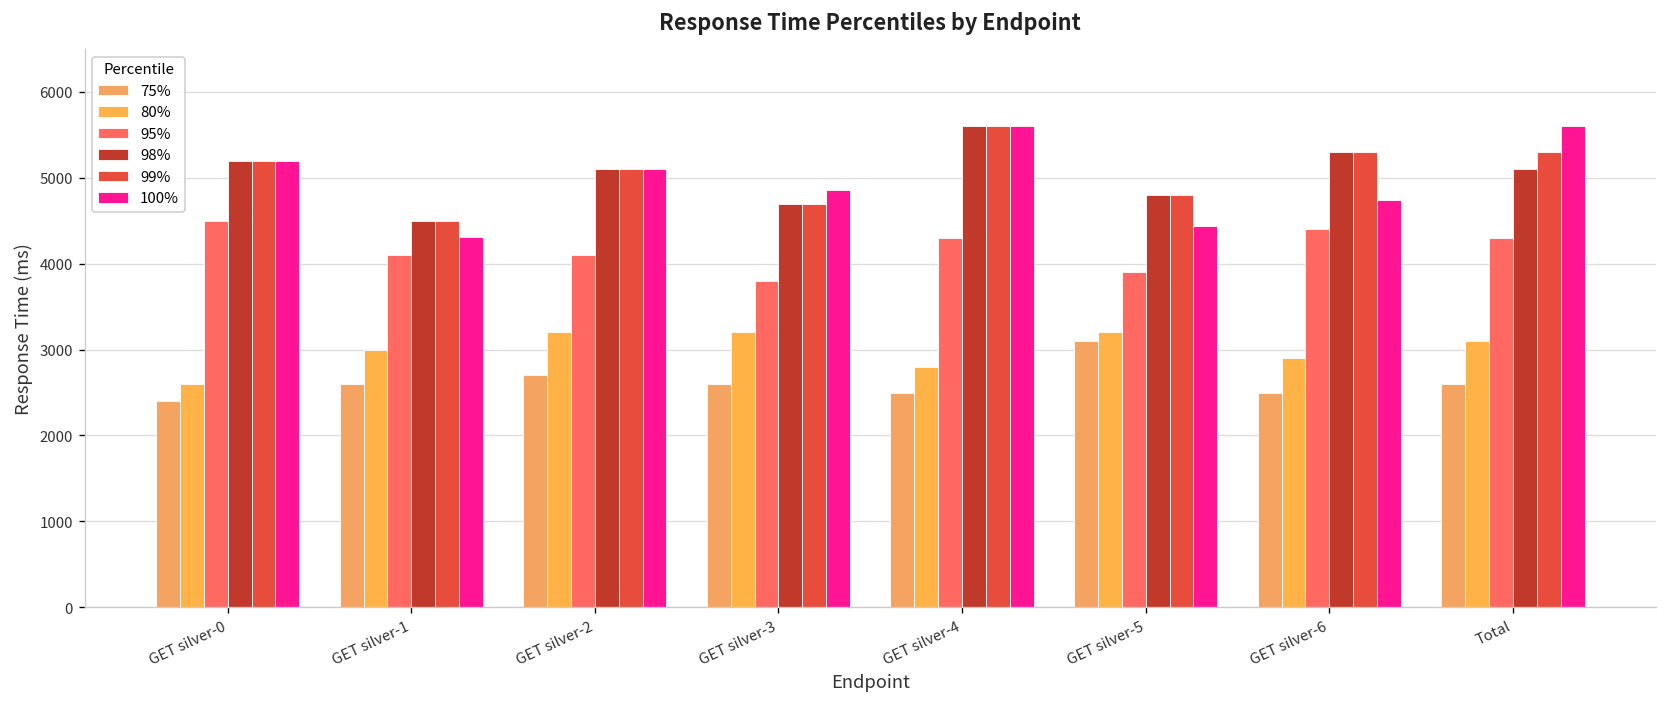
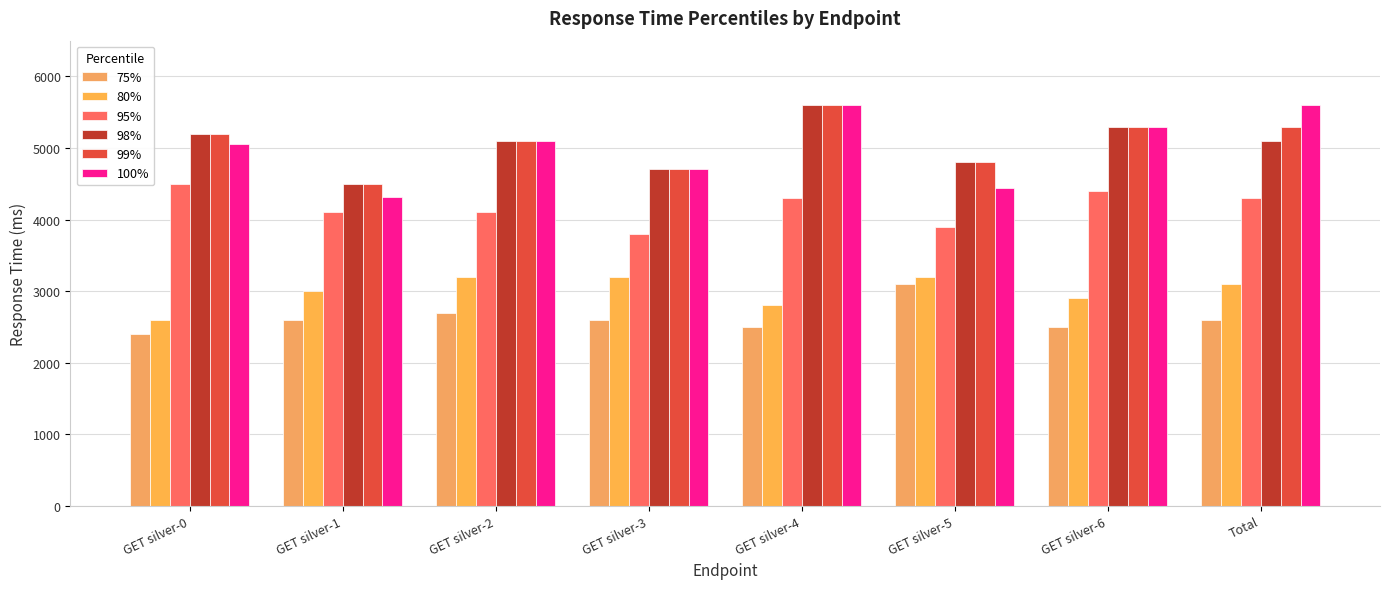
  {
    "100%": {
-     "GET silver-0": 5200,
+     "GET silver-0": 5100,
      "GET silver-1": 4300,
      "GET silver-2": 5100,
-     "GET silver-3": 4900,
+     "GET silver-3": 4700,
      "GET silver-4": 5600,
      "GET silver-5": 4400,
-     "GET silver-6": 4700,
+     "GET silver-6": 5300,
      "Total": 5600
    }
  }
